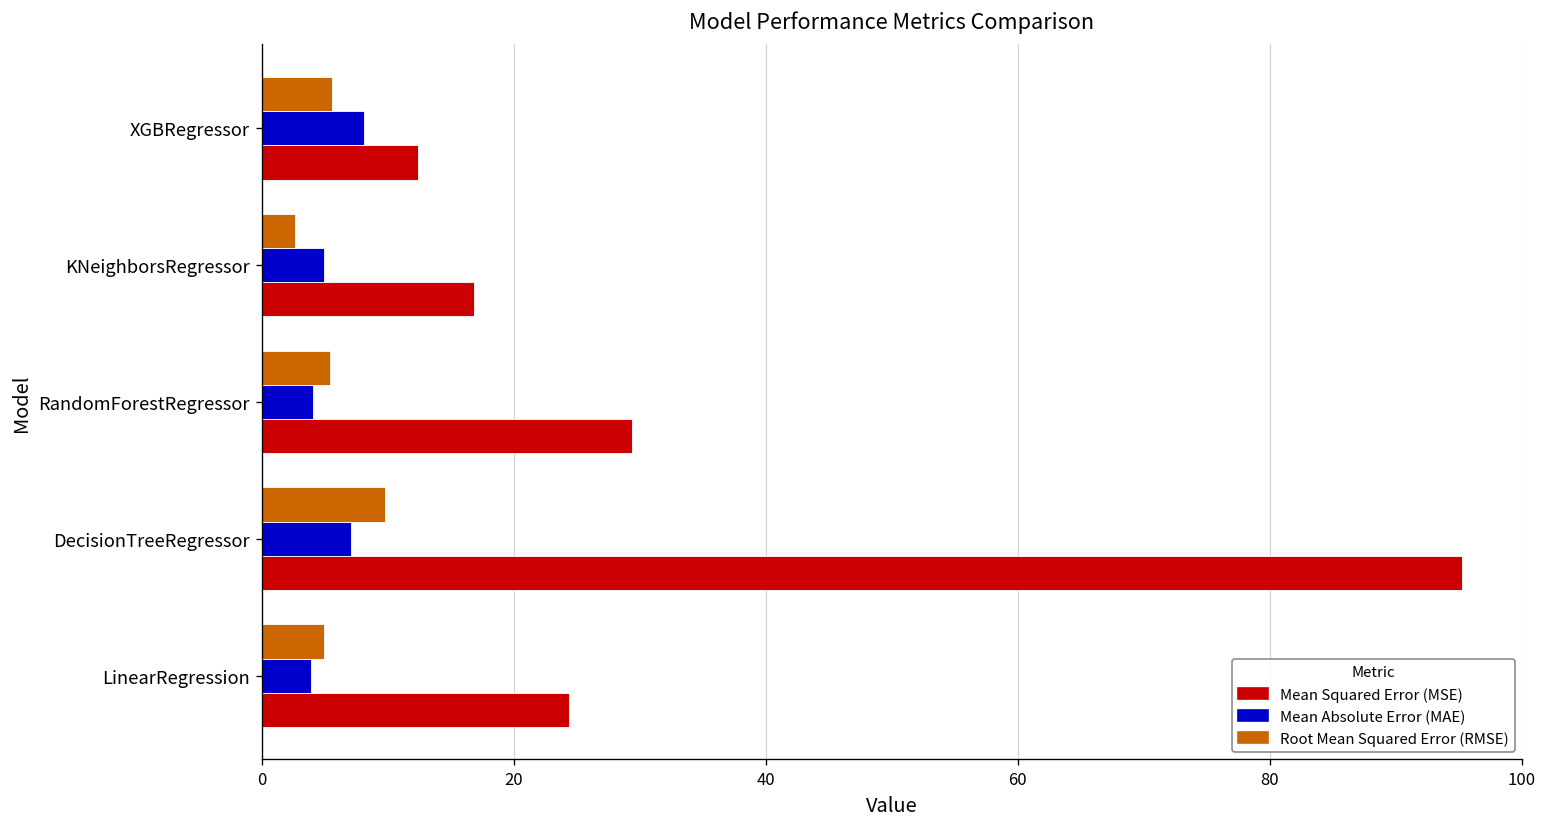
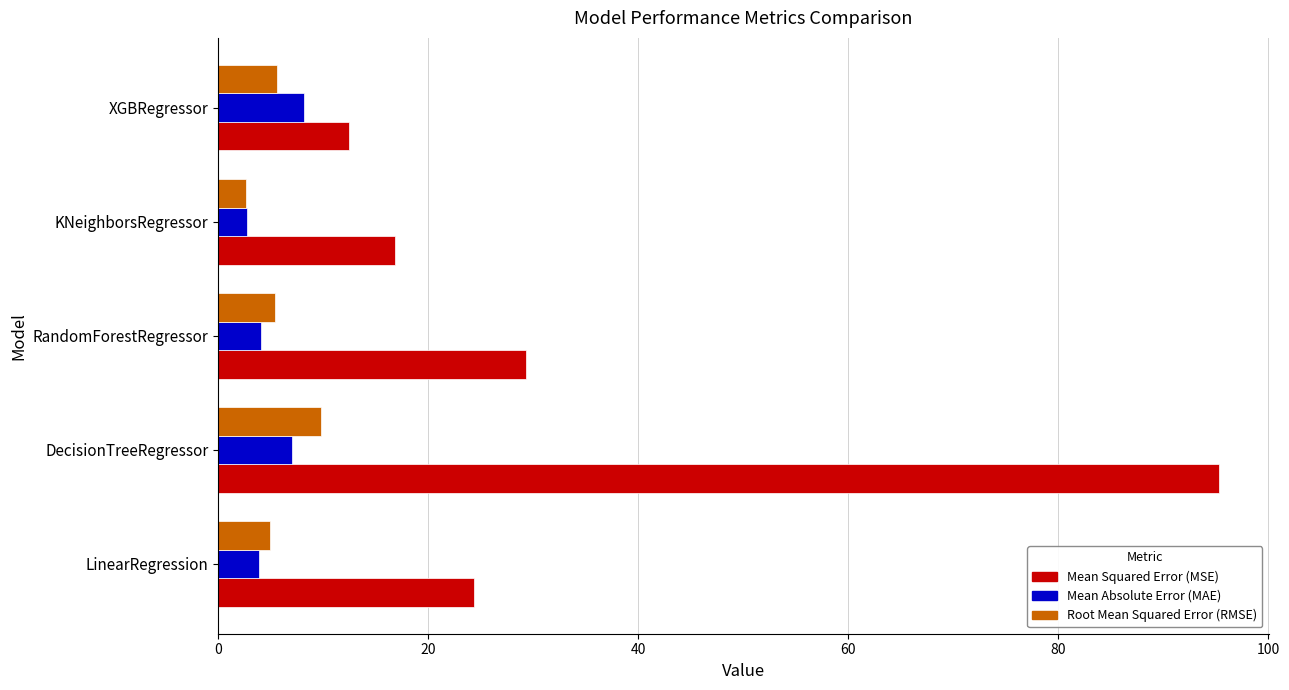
  {
    "Mean Squared Error (MSE)": {
      "XGBRegressor": 12.4,
      "KNeighborsRegressor": 16.8,
      "RandomForestRegressor": 29.4,
      "DecisionTreeRegressor": 95.3,
      "LinearRegression": 24.4
    },
    "Mean Absolute Error (MAE)": {
      "XGBRegressor": 8.2,
-     "KNeighborsRegressor": 4.9,
+     "KNeighborsRegressor": 2.8,
      "RandomForestRegressor": 4.1,
      "DecisionTreeRegressor": 7.1,
      "LinearRegression": 3.9
    },
    "Root Mean Squared Error (RMSE)": {
      "XGBRegressor": 5.6,
      "KNeighborsRegressor": 2.6,
      "RandomForestRegressor": 5.4,
      "DecisionTreeRegressor": 9.8,
      "LinearRegression": 4.9
    }
  }
